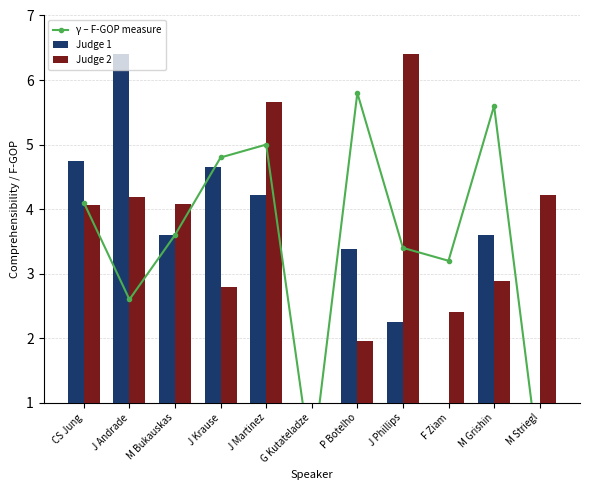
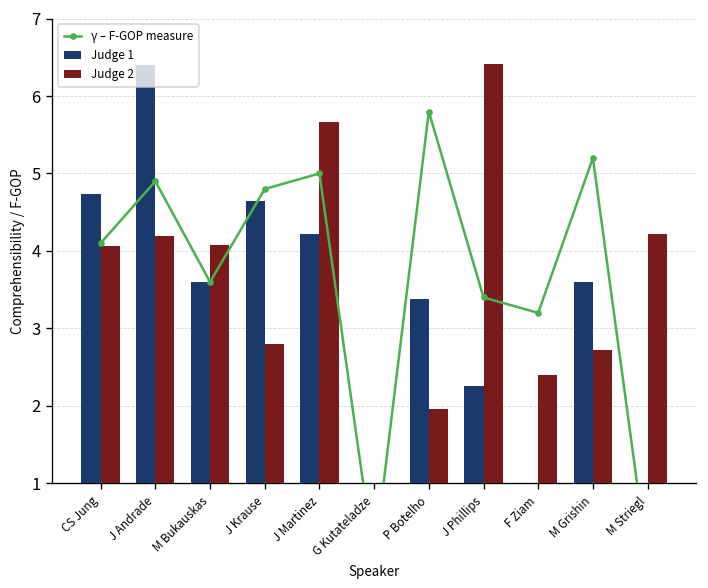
  {
    "Judge 1": {
      "CS Jung": 4.7,
      "M Bukauskas": 3.6,
      "J Krause": 4.7,
      "J Martinez": 4.2,
      "P Botelho": 3.4,
      "J Phillips": 2.3,
      "M Grishin": 3.6
    },
    "γ – F-GOP measure": {
      "CS Jung": 4.1,
-     "J Andrade": 2.6,
+     "J Andrade": 4.9,
      "M Bukauskas": 3.6,
      "J Krause": 4.8,
      "J Martinez": 5.0,
      "P Botelho": 5.8,
      "J Phillips": 3.4,
      "F Ziam": 3.2,
-     "M Grishin": 5.6
+     "M Grishin": 5.2
    },
    "Judge 2": {
      "CS Jung": 4.1,
      "J Andrade": 4.2,
      "M Bukauskas": 4.1,
      "J Krause": 2.8,
      "J Martinez": 5.7,
      "P Botelho": 2.0,
      "J Phillips": 6.4,
      "F Ziam": 2.4,
-     "M Grishin": 2.9,
+     "M Grishin": 2.7,
      "M Striegl": 4.2
    }
  }
